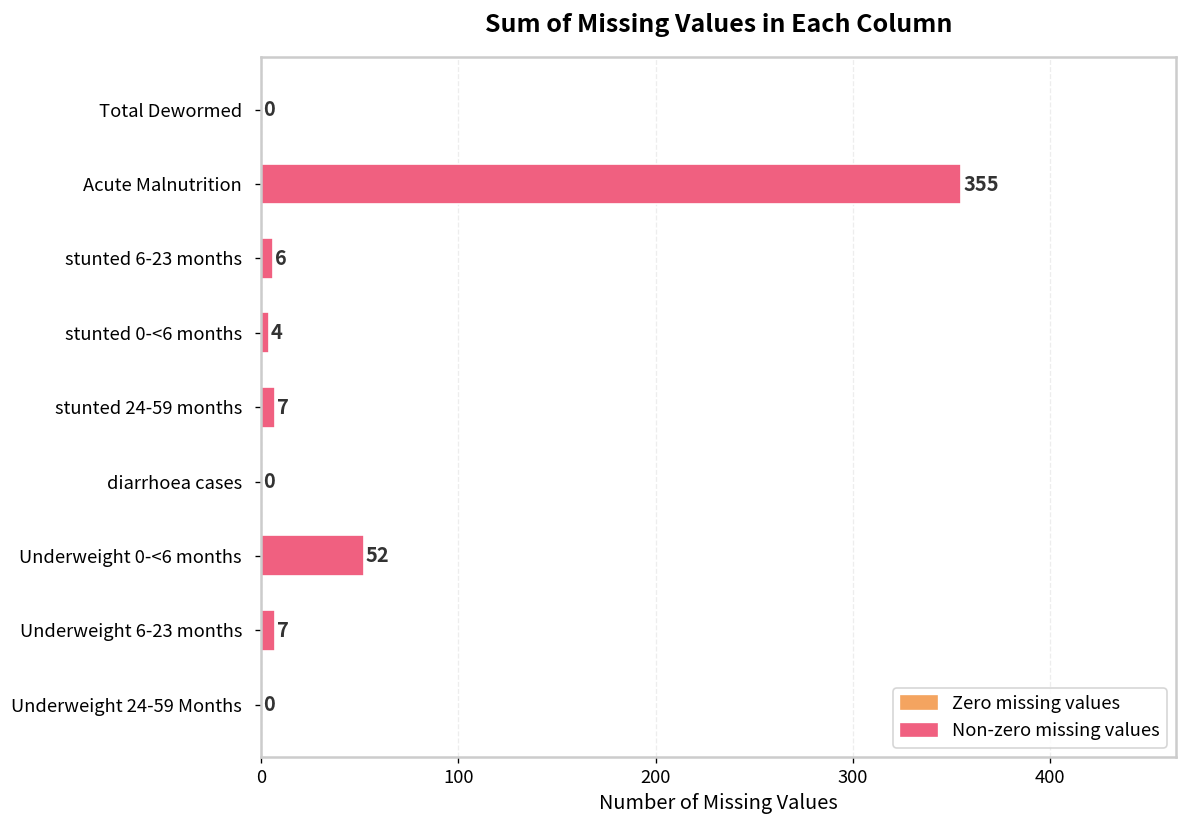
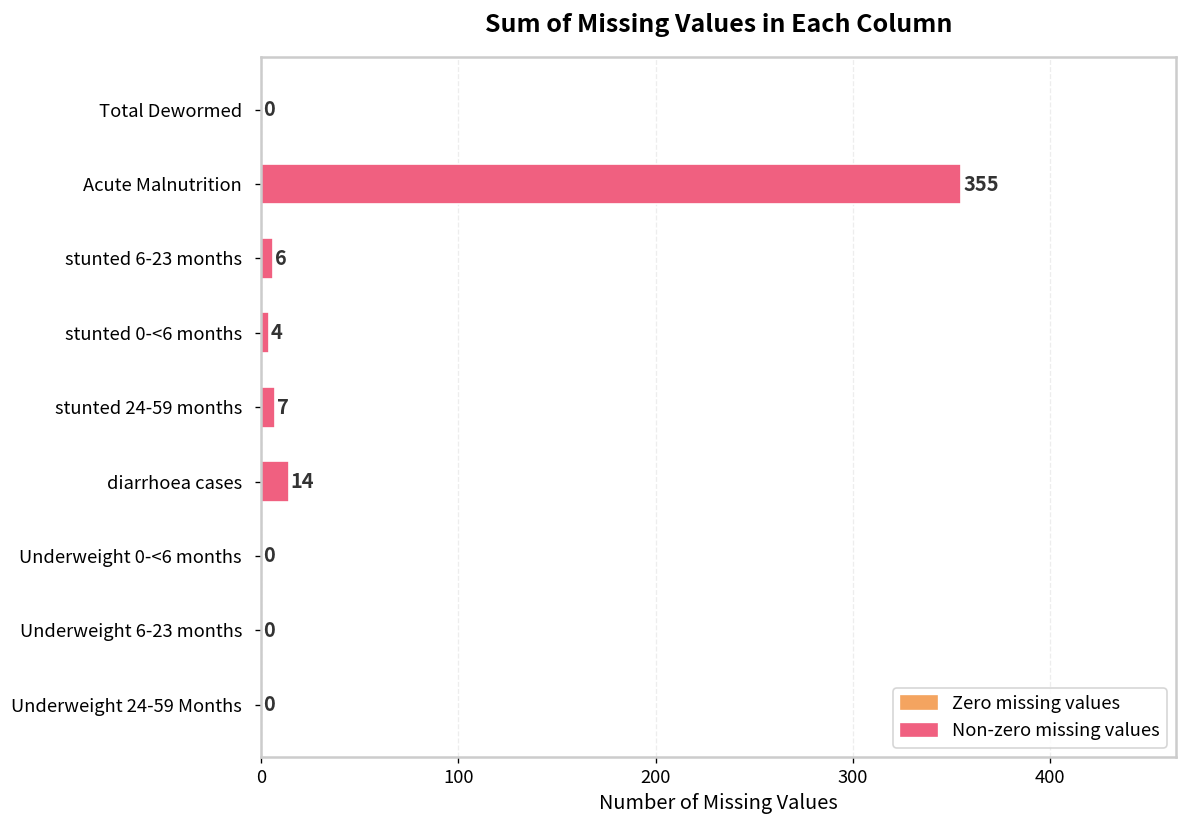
  {
    "Total Dewormed": 0,
    "Acute Malnutrition": 355,
    "stunted 6-23 months": 6,
    "stunted 0-<6 months": 4,
    "stunted 24-59 months": 7,
-   "diarrhoea cases": 0,
-   "Underweight 0-<6 months": 52,
-   "Underweight 6-23 months": 7,
+   "diarrhoea cases": 14,
+   "Underweight 0-<6 months": 0,
+   "Underweight 6-23 months": 0,
    "Underweight 24-59 Months": 0
  }
